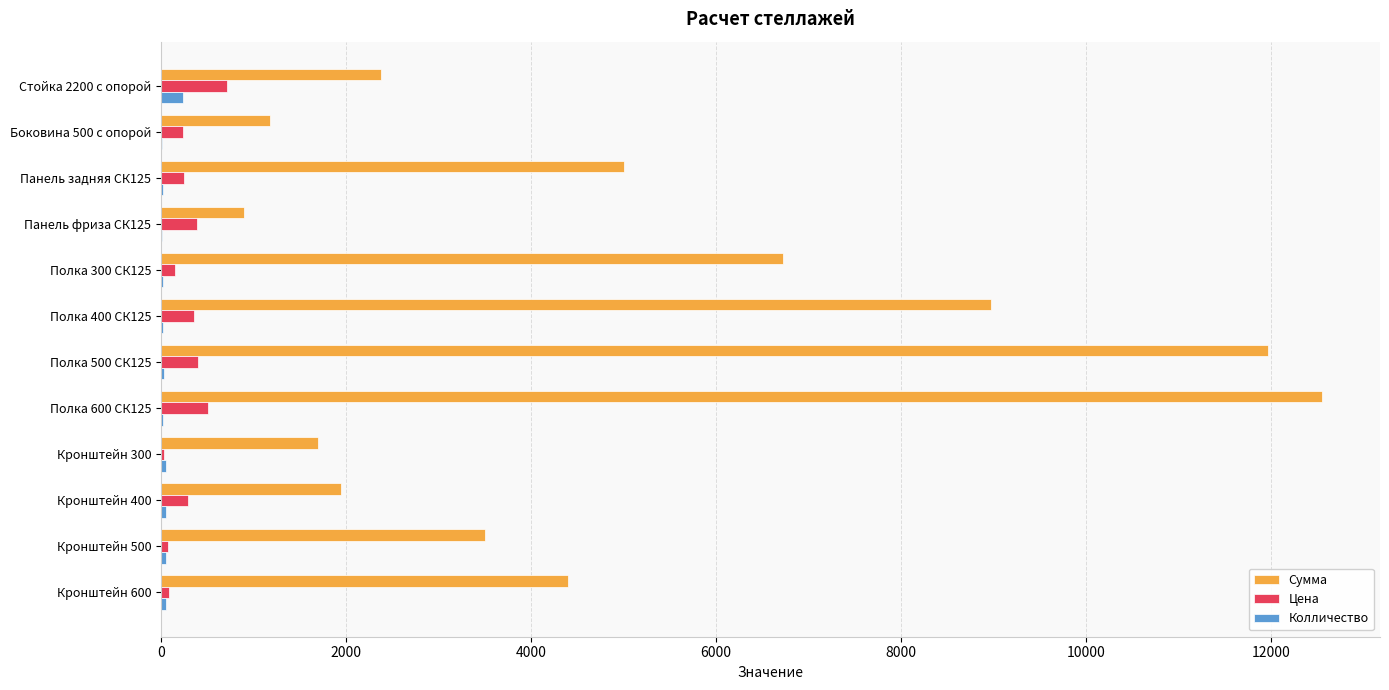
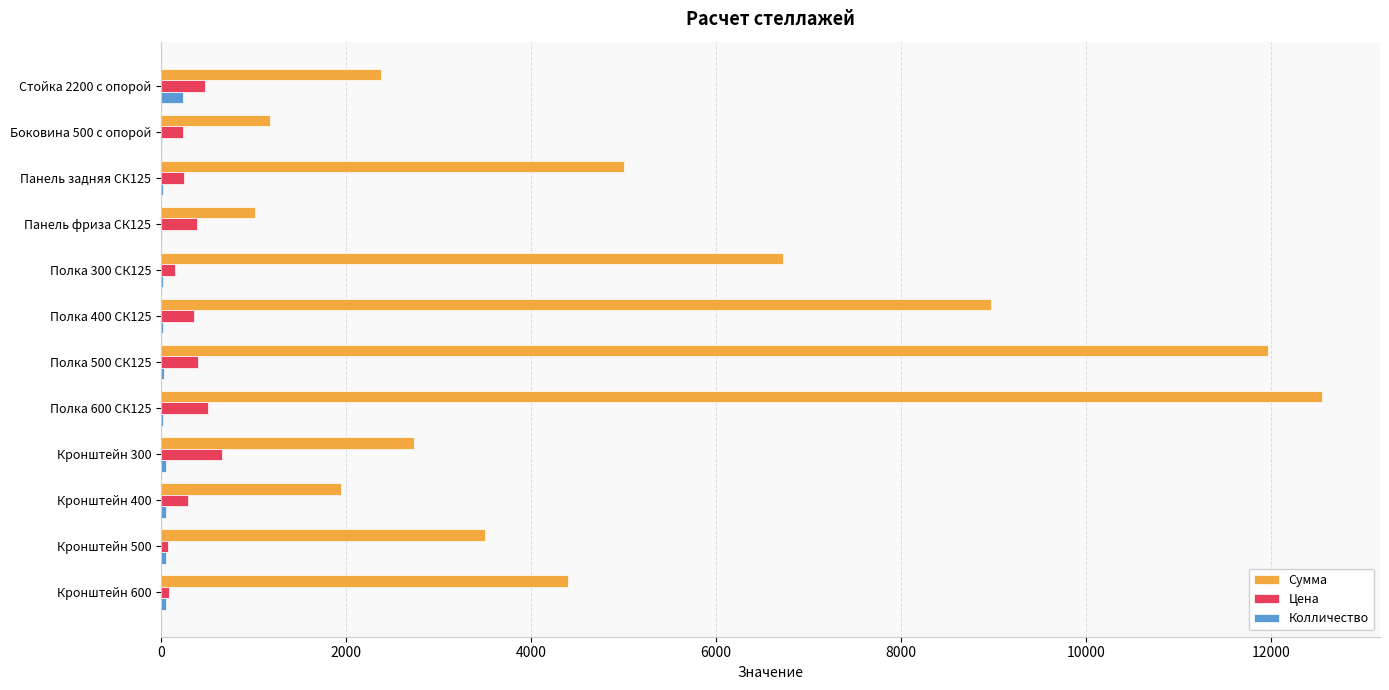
  {
    "Сумма": {
      "Стойка 2200 с опорой": 2400,
      "Боковина 500 с опорой": 1200,
      "Панель задняя СК125": 5000,
-     "Панель фриза СК125": 900,
+     "Панель фриза СК125": 1000,
      "Полка 300 СК125": 6700,
      "Полка 400 СК125": 9000,
      "Полка 500 СК125": 12000,
      "Полка 600 СК125": 12600,
-     "Кронштейн 300": 1700,
+     "Кронштейн 300": 2700,
      "Кронштейн 400": 2000,
      "Кронштейн 500": 3500,
      "Кронштейн 600": 4400
    },
    "Цена": {
-     "Стойка 2200 с опорой": 700,
+     "Стойка 2200 с опорой": 500,
      "Боковина 500 с опорой": 200,
      "Панель задняя СК125": 300,
      "Панель фриза СК125": 400,
      "Полка 300 СК125": 100,
      "Полка 400 СК125": 400,
      "Полка 500 СК125": 400,
      "Полка 600 СК125": 500,
-     "Кронштейн 300": 0,
+     "Кронштейн 300": 700,
      "Кронштейн 400": 300,
      "Кронштейн 500": 100,
      "Кронштейн 600": 100
    },
    "Колличество": {
      "Стойка 2200 с опорой": 200,
      "Полка 500 СК125": 0,
      "Кронштейн 300": 100,
      "Кронштейн 400": 100,
      "Кронштейн 500": 100,
      "Кронштейн 600": 100
    }
  }
